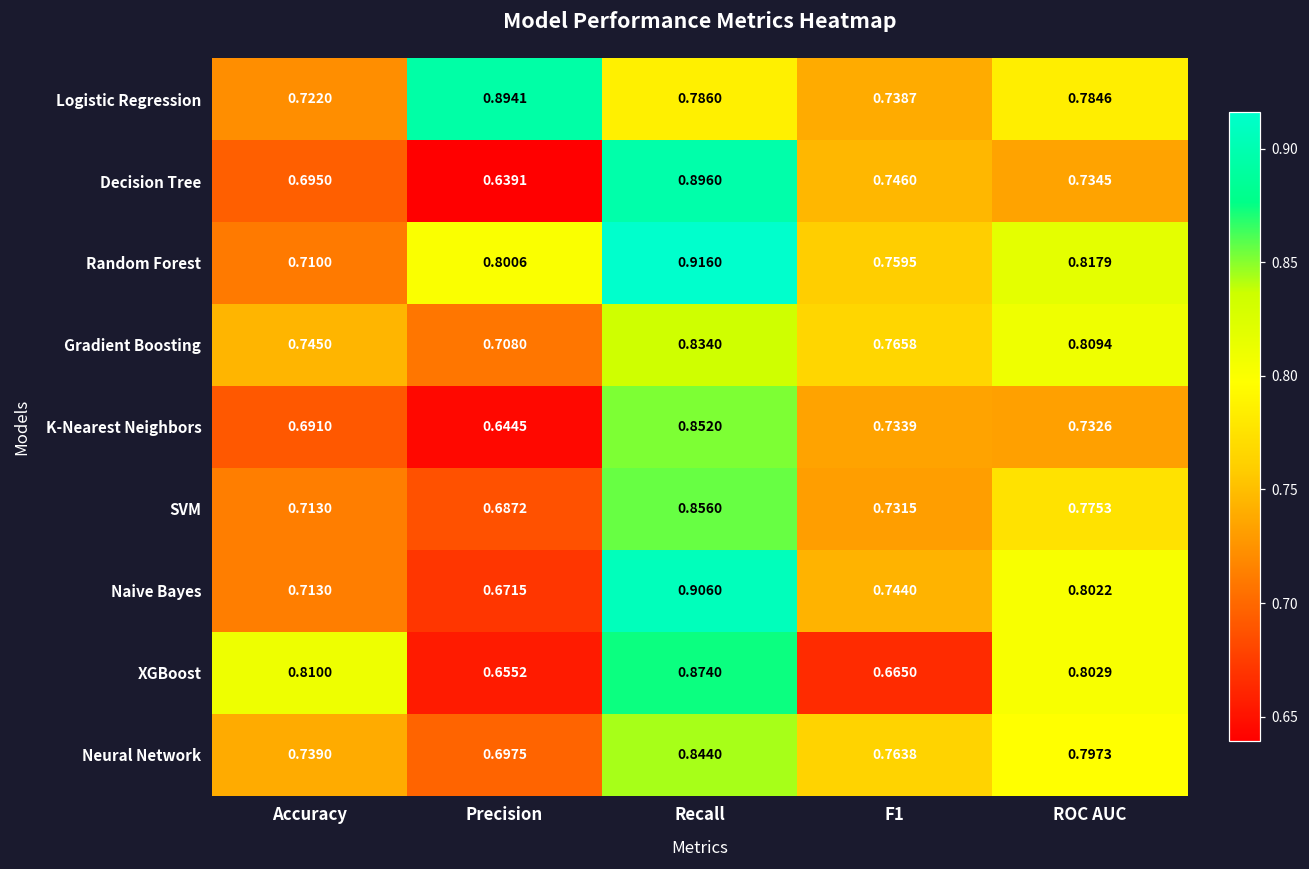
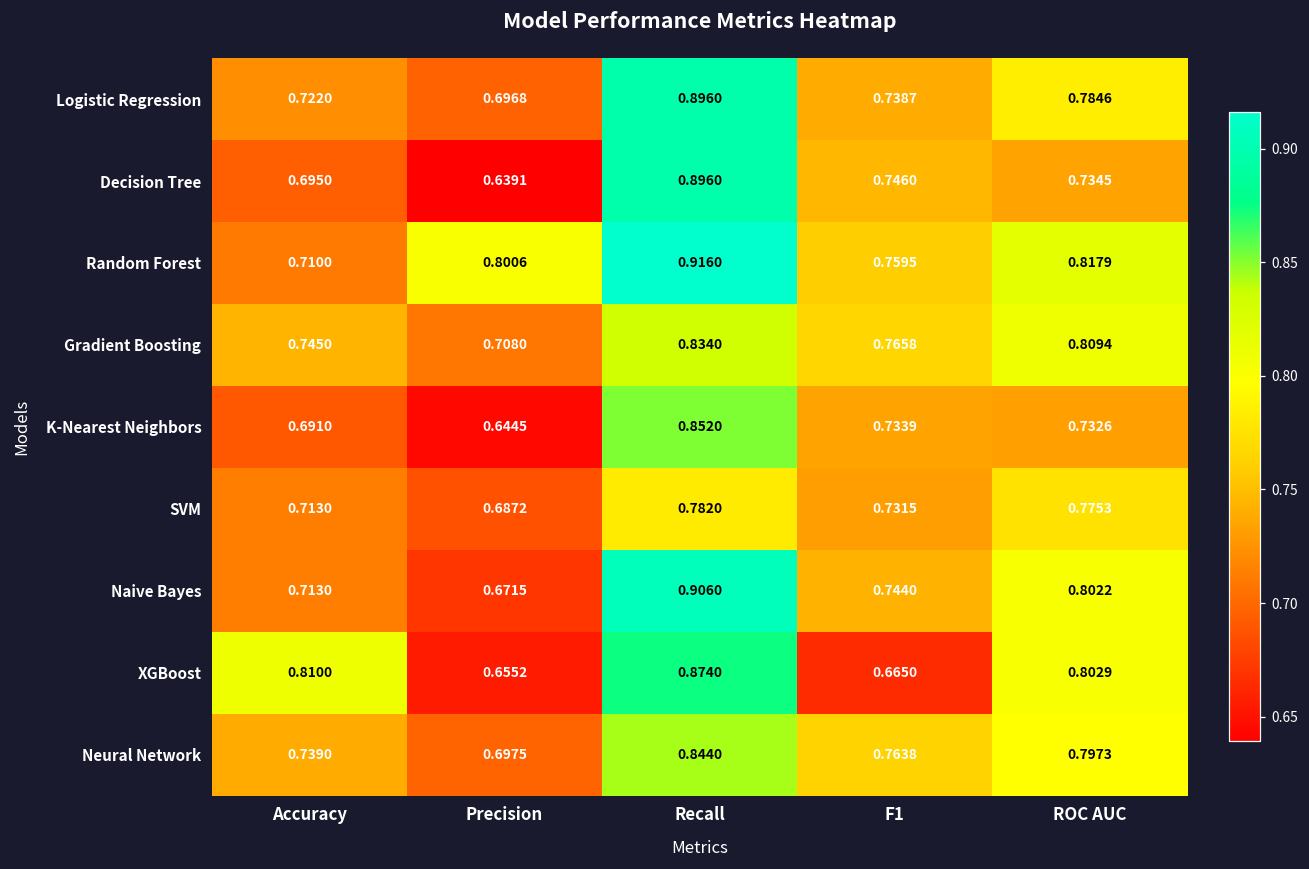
  {
    "Logistic Regression": {
      "Accuracy": 0.7220,
-     "Precision": 0.8941,
-     "Recall": 0.7860,
+     "Precision": 0.6968,
+     "Recall": 0.8960,
      "F1": 0.7387,
      "ROC AUC": 0.7846
    },
    "Decision Tree": {
      "Accuracy": 0.6950,
      "Precision": 0.6391,
      "Recall": 0.8960,
      "F1": 0.7460,
      "ROC AUC": 0.7345
    },
    "Random Forest": {
      "Accuracy": 0.7100,
      "Precision": 0.8006,
      "Recall": 0.9160,
      "F1": 0.7595,
      "ROC AUC": 0.8179
    },
    "Gradient Boosting": {
      "Accuracy": 0.7450,
      "Precision": 0.7080,
      "Recall": 0.8340,
      "F1": 0.7658,
      "ROC AUC": 0.8094
    },
    "K-Nearest Neighbors": {
      "Accuracy": 0.6910,
      "Precision": 0.6445,
      "Recall": 0.8520,
      "F1": 0.7339,
      "ROC AUC": 0.7326
    },
    "SVM": {
      "Accuracy": 0.7130,
      "Precision": 0.6872,
-     "Recall": 0.8560,
+     "Recall": 0.7820,
      "F1": 0.7315,
      "ROC AUC": 0.7753
    },
    "Naive Bayes": {
      "Accuracy": 0.7130,
      "Precision": 0.6715,
      "Recall": 0.9060,
      "F1": 0.7440,
      "ROC AUC": 0.8022
    },
    "XGBoost": {
      "Accuracy": 0.8100,
      "Precision": 0.6552,
      "Recall": 0.8740,
      "F1": 0.6650,
      "ROC AUC": 0.8029
    },
    "Neural Network": {
      "Accuracy": 0.7390,
      "Precision": 0.6975,
      "Recall": 0.8440,
      "F1": 0.7638,
      "ROC AUC": 0.7973
    }
  }
